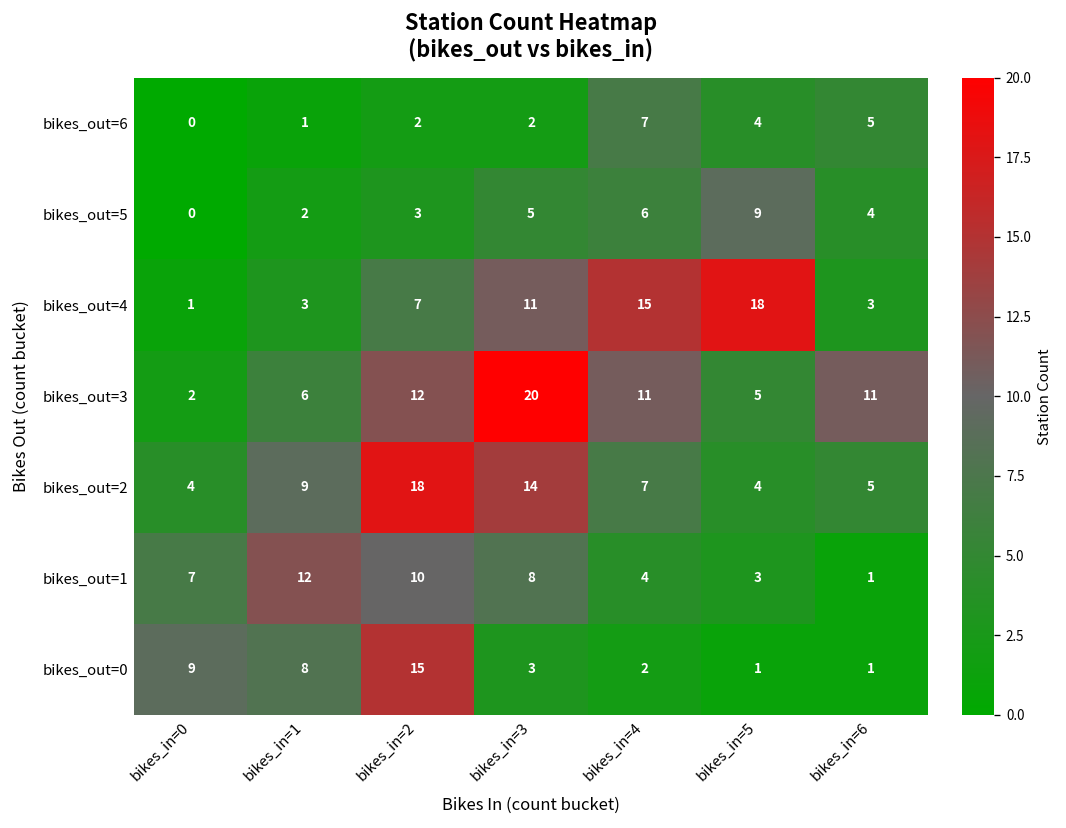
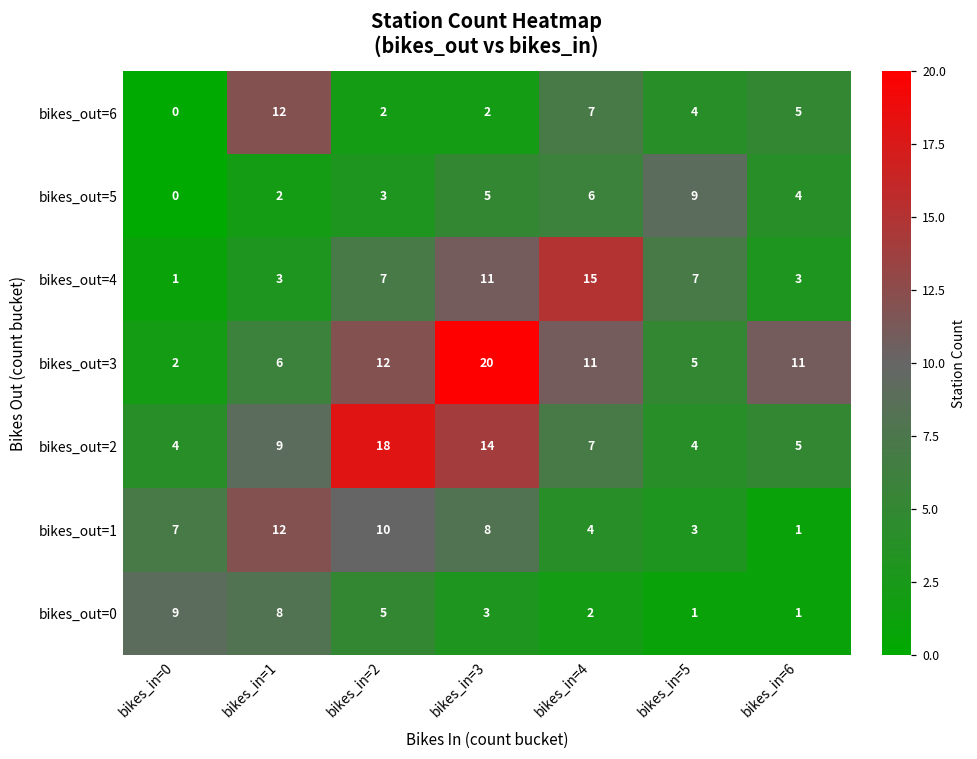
  {
    "bikes_out=6": {
      "bikes_in=0": 0,
-     "bikes_in=1": 1,
+     "bikes_in=1": 12,
      "bikes_in=2": 2,
      "bikes_in=3": 2,
      "bikes_in=4": 7,
      "bikes_in=5": 4,
      "bikes_in=6": 5
    },
    "bikes_out=5": {
      "bikes_in=0": 0,
      "bikes_in=1": 2,
      "bikes_in=2": 3,
      "bikes_in=3": 5,
      "bikes_in=4": 6,
      "bikes_in=5": 9,
      "bikes_in=6": 4
    },
    "bikes_out=4": {
      "bikes_in=0": 1,
      "bikes_in=1": 3,
      "bikes_in=2": 7,
      "bikes_in=3": 11,
      "bikes_in=4": 15,
-     "bikes_in=5": 18,
+     "bikes_in=5": 7,
      "bikes_in=6": 3
    },
    "bikes_out=3": {
      "bikes_in=0": 2,
      "bikes_in=1": 6,
      "bikes_in=2": 12,
      "bikes_in=3": 20,
      "bikes_in=4": 11,
      "bikes_in=5": 5,
      "bikes_in=6": 11
    },
    "bikes_out=2": {
      "bikes_in=0": 4,
      "bikes_in=1": 9,
      "bikes_in=2": 18,
      "bikes_in=3": 14,
      "bikes_in=4": 7,
      "bikes_in=5": 4,
      "bikes_in=6": 5
    },
    "bikes_out=1": {
      "bikes_in=0": 7,
      "bikes_in=1": 12,
      "bikes_in=2": 10,
      "bikes_in=3": 8,
      "bikes_in=4": 4,
      "bikes_in=5": 3,
      "bikes_in=6": 1
    },
    "bikes_out=0": {
      "bikes_in=0": 9,
      "bikes_in=1": 8,
-     "bikes_in=2": 15,
+     "bikes_in=2": 5,
      "bikes_in=3": 3,
      "bikes_in=4": 2,
      "bikes_in=5": 1,
      "bikes_in=6": 1
    }
  }
